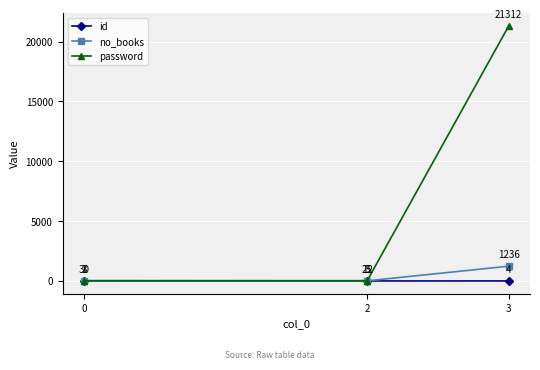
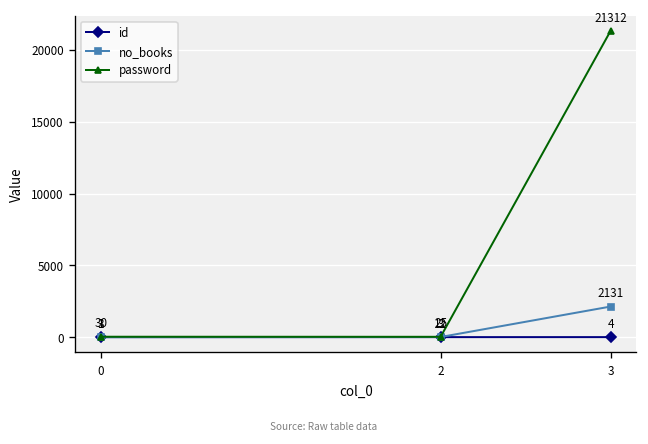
  {
    "no_books": {
-     "3": 1236
+     "3": 2131
    },
    "password": {
      "3": 21312
    }
  }
